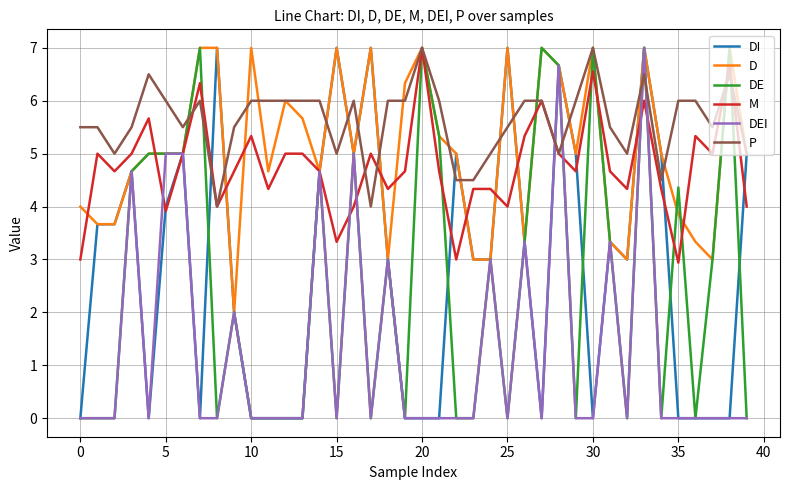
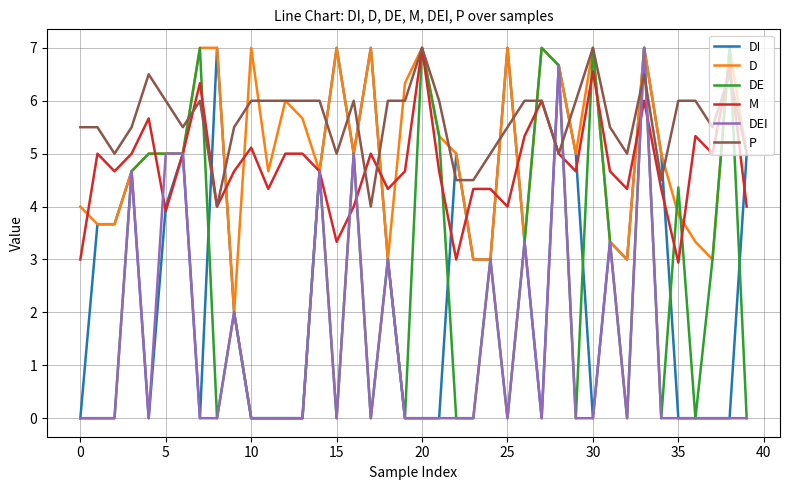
  {
    "DI": {
      "5": 4.0
    },
    "D": {
      "0": 4.0,
      "10": 7.0,
      "35": 3.9
    },
    "DE": {
      "35": 4.4
    },
    "M": {
      "0": 3.0,
      "5": 3.9,
-     "10": 5.3,
+     "10": 5.1,
      "15": 3.3,
      "25": 4.0,
      "30": 6.6,
      "35": 2.9
    },
    "P": {
      "0": 5.5,
      "5": 6.0,
      "10": 6.0,
      "15": 5.0,
      "25": 5.5,
      "35": 6.0
    }
  }
